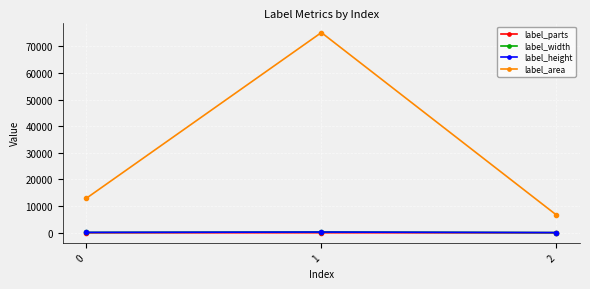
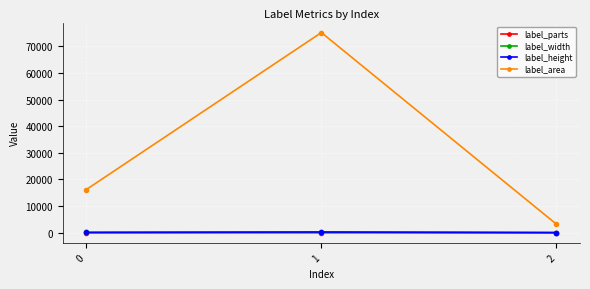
  {
    "label_area": {
-     "0": 13000,
+     "0": 16000,
      "1": 75000,
-     "2": 7000
+     "2": 3000
    }
  }
